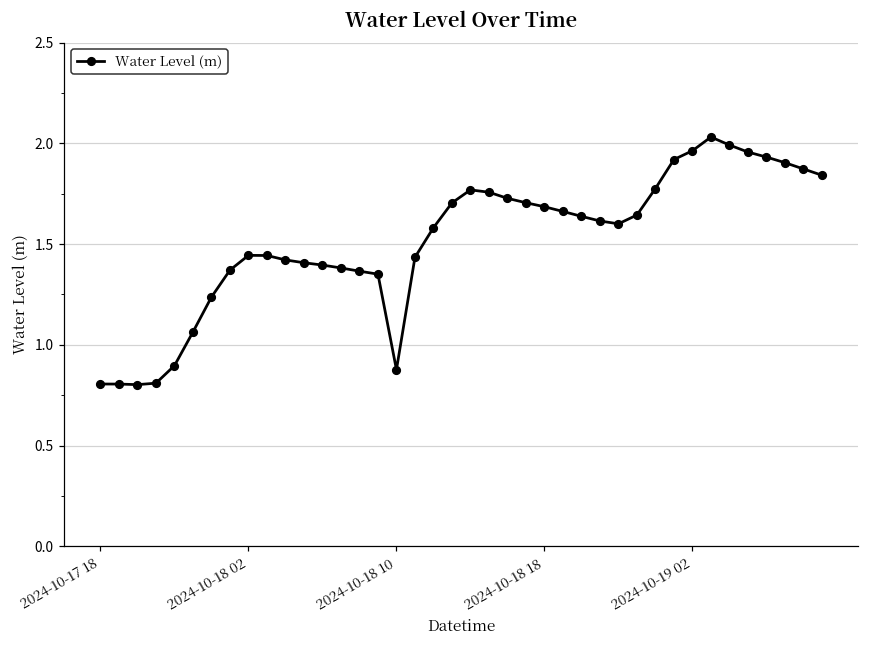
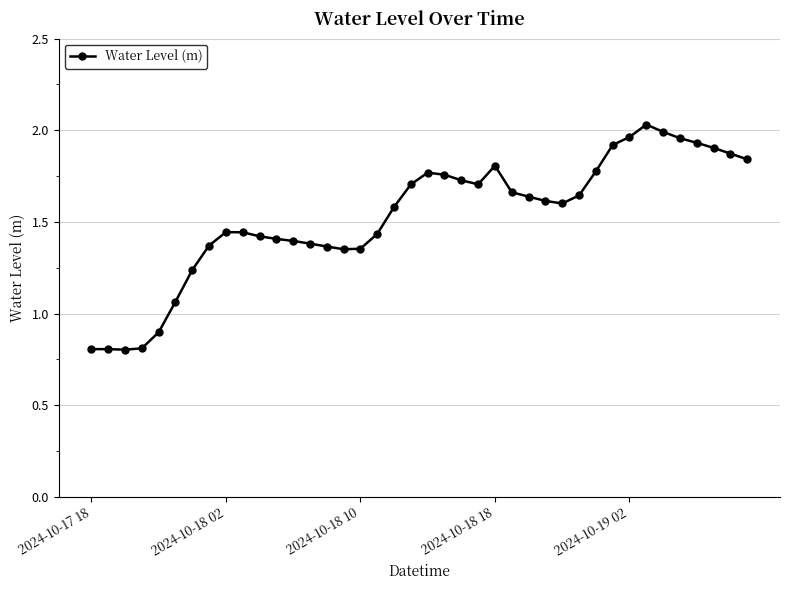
  {
    "2024-10-17 18": 0.81,
    "2024-10-18 02": 1.44,
-   "2024-10-18 10": 0.88,
-   "2024-10-18 18": 1.69,
+   "2024-10-18 10": 1.35,
+   "2024-10-18 18": 1.81,
    "2024-10-19 02": 1.96
  }
